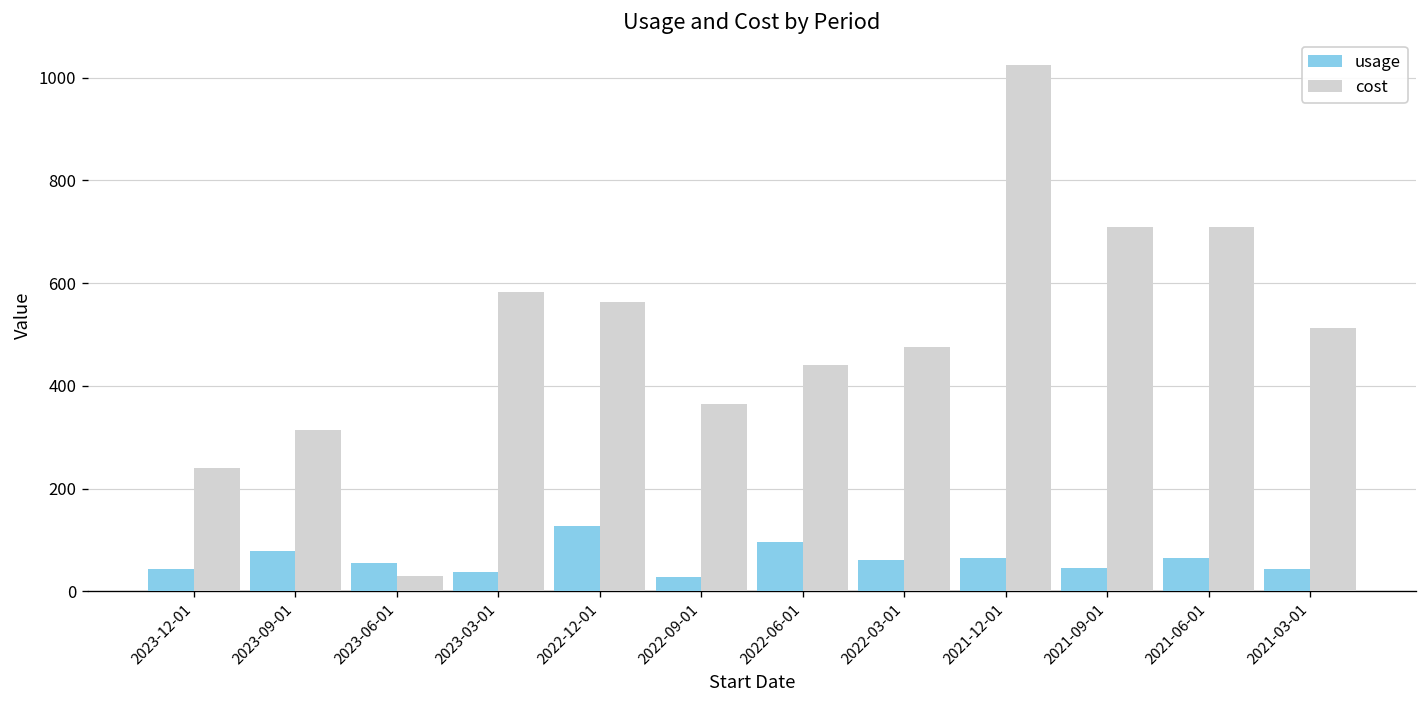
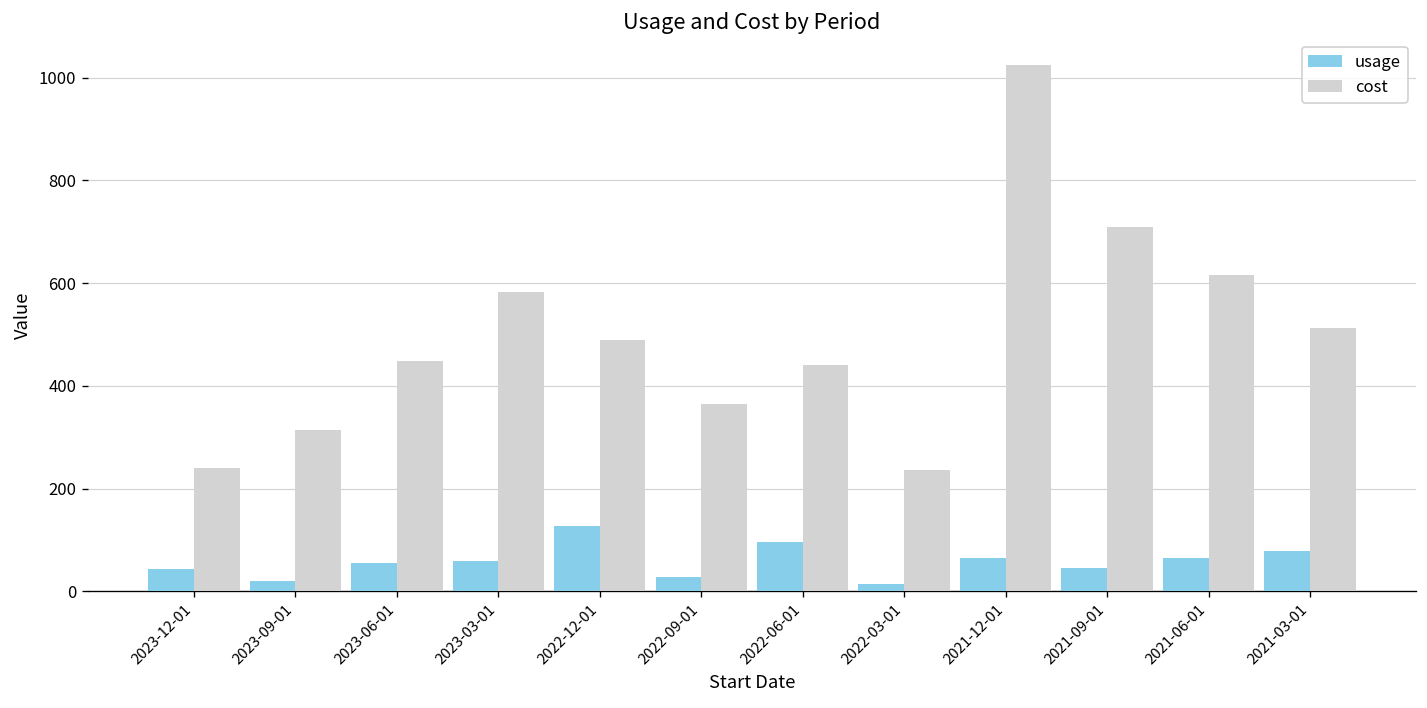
  {
    "usage": {
      "2023-12-01": 40,
-     "2023-09-01": 80,
+     "2023-09-01": 20,
      "2023-06-01": 60,
-     "2023-03-01": 40,
+     "2023-03-01": 60,
      "2022-12-01": 130,
      "2022-09-01": 30,
      "2022-06-01": 100,
-     "2022-03-01": 60,
+     "2022-03-01": 20,
      "2021-12-01": 70,
      "2021-09-01": 50,
      "2021-06-01": 70,
-     "2021-03-01": 40
+     "2021-03-01": 80
    },
    "cost": {
      "2023-12-01": 240,
      "2023-09-01": 310,
-     "2023-06-01": 30,
+     "2023-06-01": 450,
      "2023-03-01": 580,
-     "2022-12-01": 560,
+     "2022-12-01": 490,
      "2022-09-01": 360,
      "2022-06-01": 440,
-     "2022-03-01": 480,
+     "2022-03-01": 240,
      "2021-12-01": 1020,
      "2021-09-01": 710,
-     "2021-06-01": 710,
+     "2021-06-01": 620,
      "2021-03-01": 510
    }
  }
